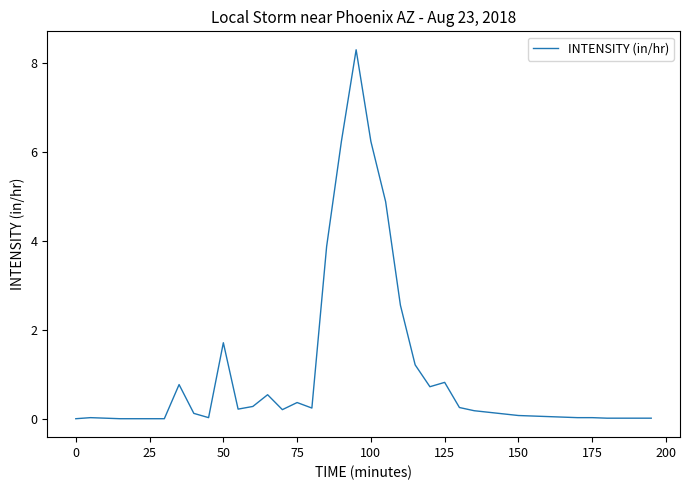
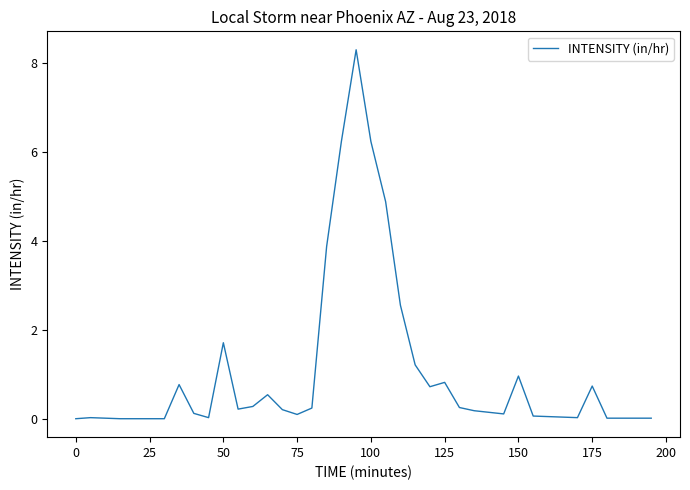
  {
    "0": 0.0,
    "25": 0.0,
    "50": 1.7,
-   "75": 0.4,
+   "75": 0.1,
    "100": 6.2,
    "125": 0.8,
-   "150": 0.1,
-   "175": 0.0
+   "150": 1.0,
+   "175": 0.7
  }
